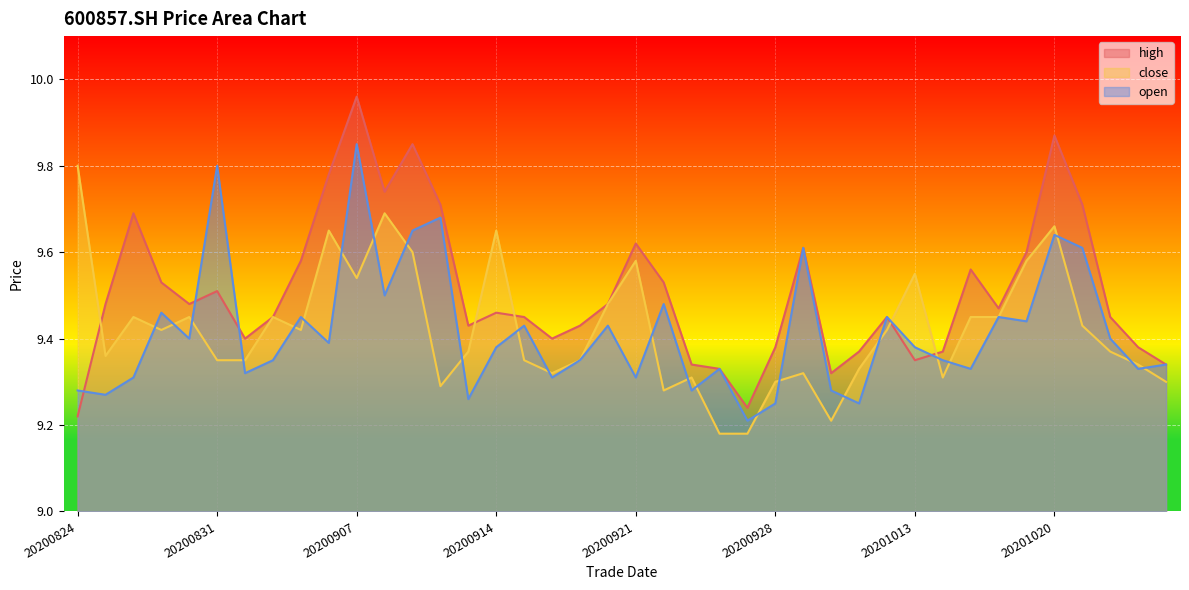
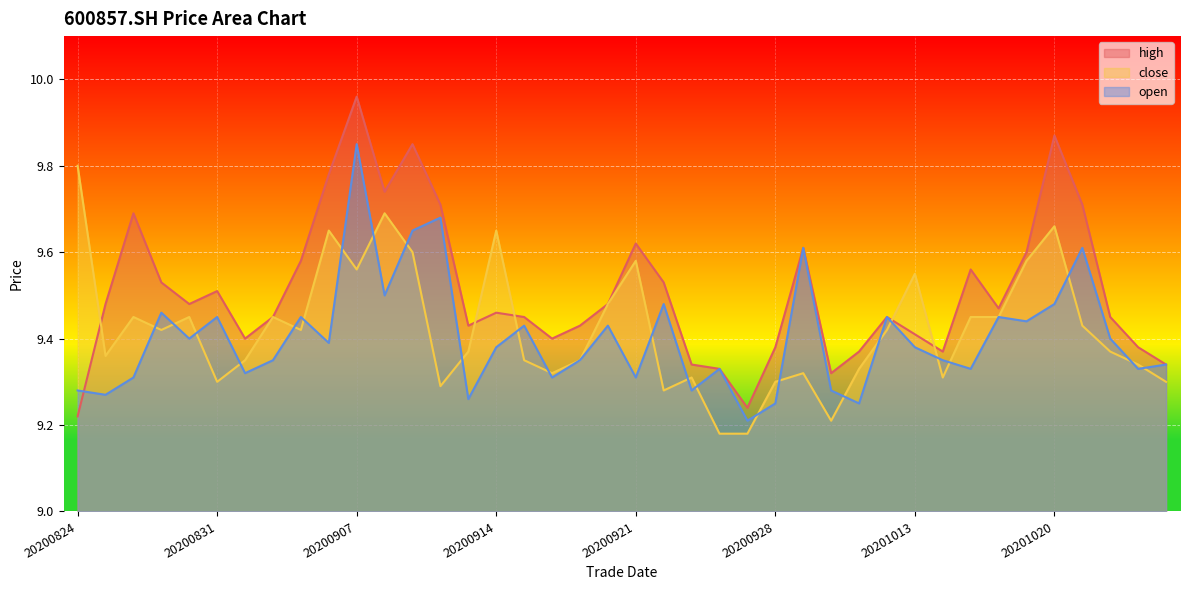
  {
    "high": {
      "20200824": 9.22,
      "20200831": 9.51,
      "20200907": 9.96,
      "20200914": 9.46,
      "20200921": 9.62,
      "20200928": 9.38,
-     "20201013": 9.35,
+     "20201013": 9.41,
      "20201020": 9.87
    },
    "close": {
      "20200824": 9.80,
-     "20200831": 9.35,
-     "20200907": 9.54,
+     "20200831": 9.30,
+     "20200907": 9.56,
      "20200914": 9.65,
      "20200921": 9.58,
      "20200928": 9.30,
      "20201013": 9.55,
      "20201020": 9.66
    },
    "open": {
      "20200824": 9.28,
-     "20200831": 9.80,
+     "20200831": 9.45,
      "20200907": 9.85,
      "20200914": 9.38,
      "20200921": 9.31,
      "20200928": 9.25,
      "20201013": 9.38,
-     "20201020": 9.64
+     "20201020": 9.48
    }
  }
